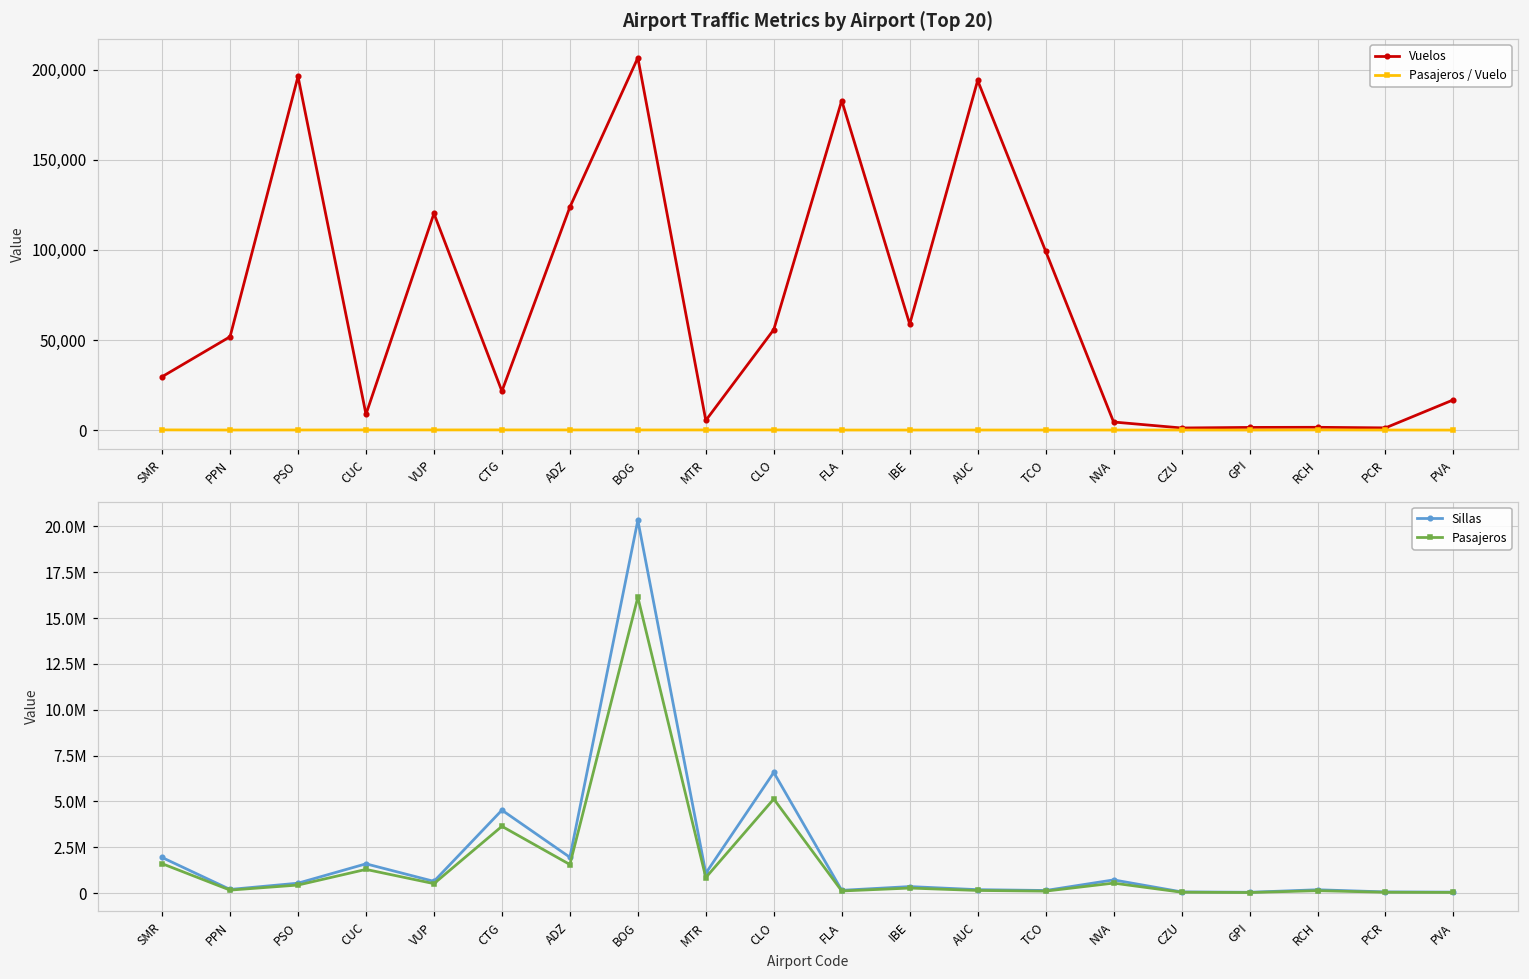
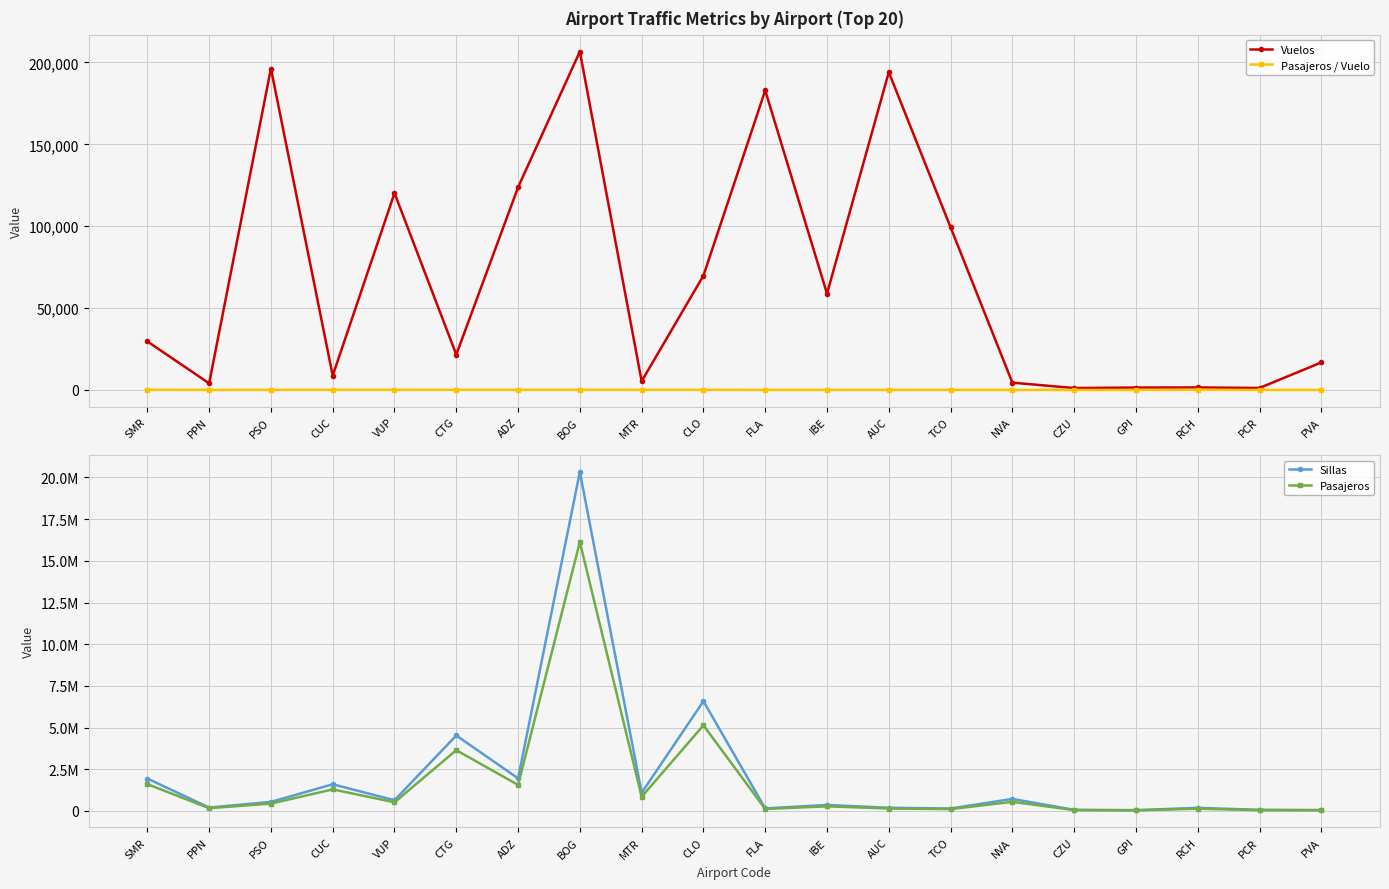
  {
    "Airport Traffic Metrics by Airport (Top 20)": {
      "Vuelos": {
        "SMR": "30,000",
-       "PPN": "52,000",
+       "PPN": "4,000",
        "PSO": "196,000",
        "CUC": "9,000",
        "VUP": "120,000",
        "CTG": "22,000",
        "ADZ": "124,000",
        "BOG": "207,000",
        "MTR": "5,000",
-       "CLO": "56,000",
+       "CLO": "70,000",
        "FLA": "183,000",
        "IBE": "59,000",
        "AUC": "194,000",
        "TCO": "99,000",
        "NVA": "4,000",
        "PVA": "17,000"
      },
      "Pasajeros / Vuelo": {
        "SMR": "0",
        "PPN": "0",
        "PSO": "0",
        "CUC": "0",
        "VUP": "0",
        "CTG": "0",
        "ADZ": "0",
        "BOG": "0",
        "MTR": "0",
        "CLO": "0",
        "FLA": "0",
        "IBE": "0",
        "AUC": "0",
        "TCO": "0",
        "NVA": "0",
        "PVA": "0"
      }
    }
  }
